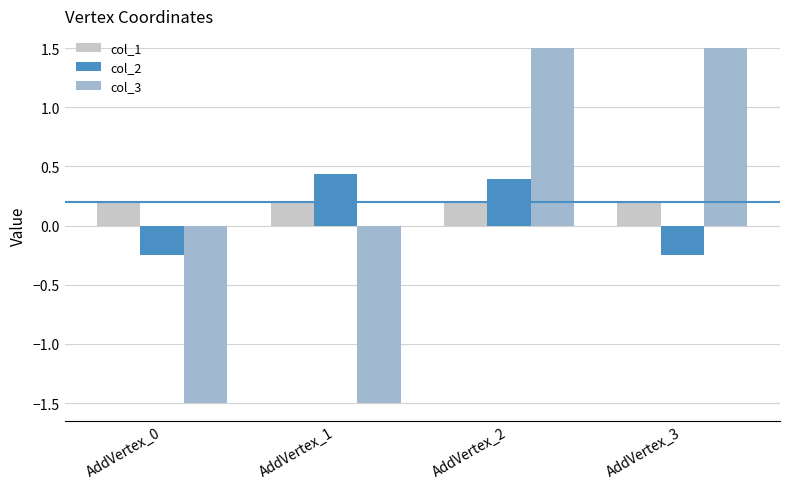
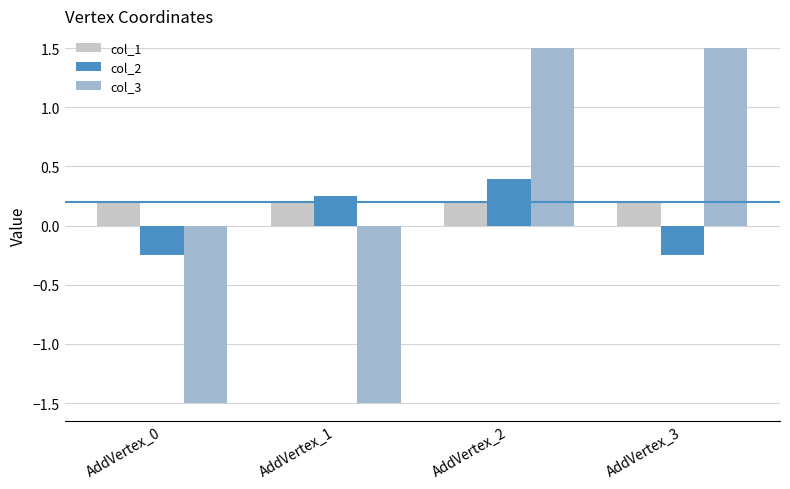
  {
    "col_2": {
      "AddVertex_0": -0.25,
-     "AddVertex_1": 0.44,
+     "AddVertex_1": 0.25,
      "AddVertex_2": 0.39,
      "AddVertex_3": -0.25
    }
  }
